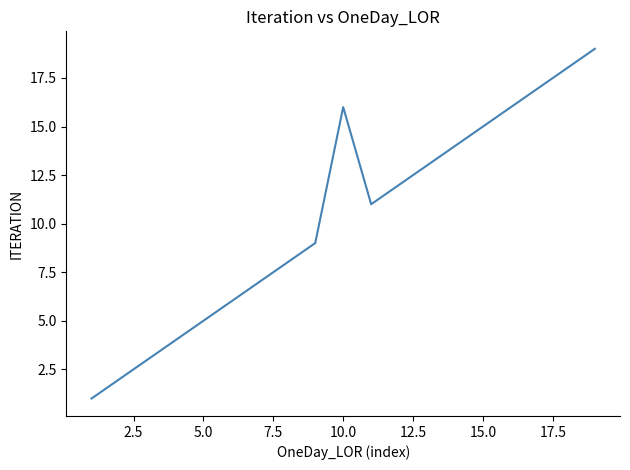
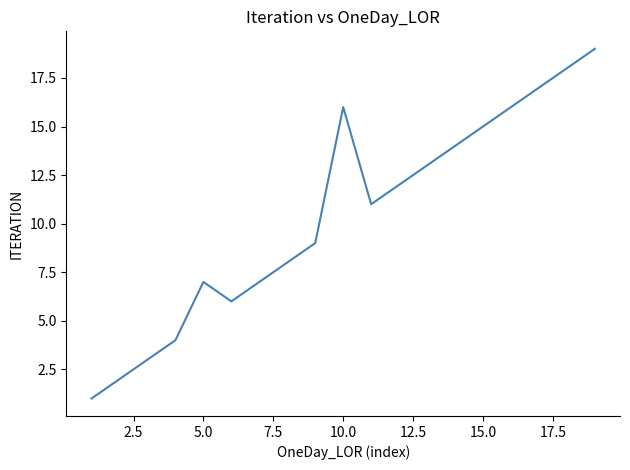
  {
-   "5.0": 5,
+   "5.0": 7,
    "10.0": 16,
    "15.0": 15
  }
